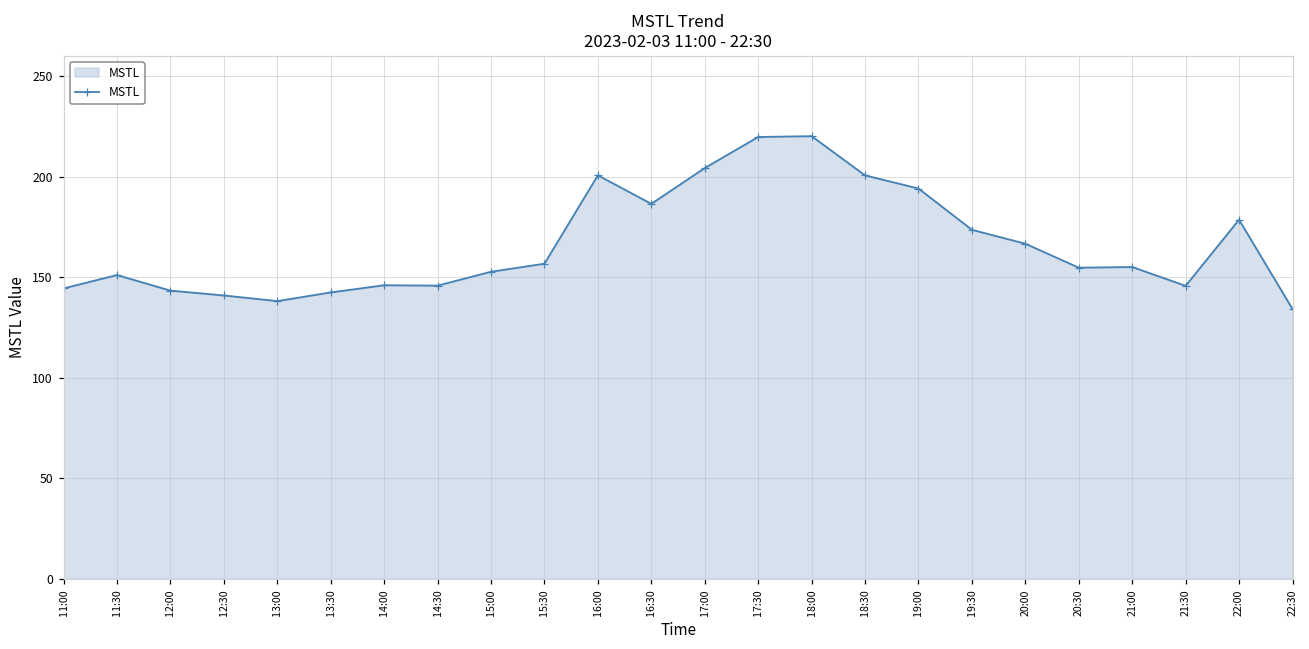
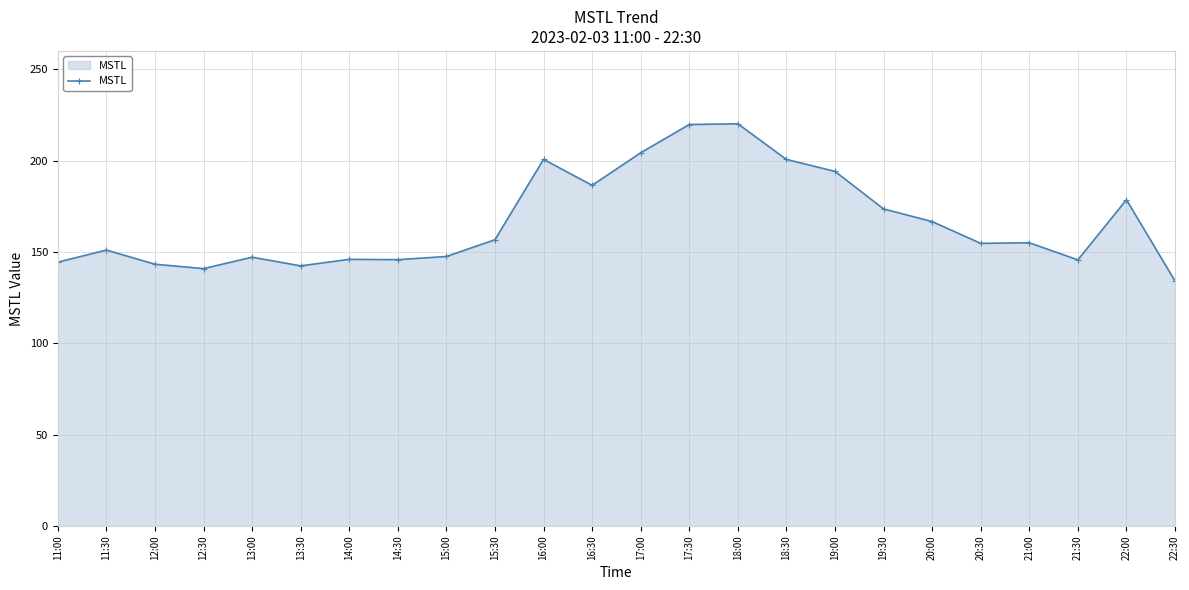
  {
    "11:00": 144,
    "11:30": 151,
    "12:00": 143,
    "12:30": 141,
-   "13:00": 138,
+   "13:00": 147,
    "13:30": 142,
    "14:00": 146,
    "14:30": 146,
-   "15:00": 153,
+   "15:00": 147,
    "15:30": 157,
    "16:00": 201,
    "16:30": 186,
    "17:00": 204,
    "17:30": 220,
    "18:00": 220,
    "18:30": 201,
    "19:00": 194,
    "19:30": 174,
    "20:00": 167,
    "20:30": 155,
    "21:00": 155,
    "21:30": 146,
    "22:00": 179,
    "22:30": 134
  }
